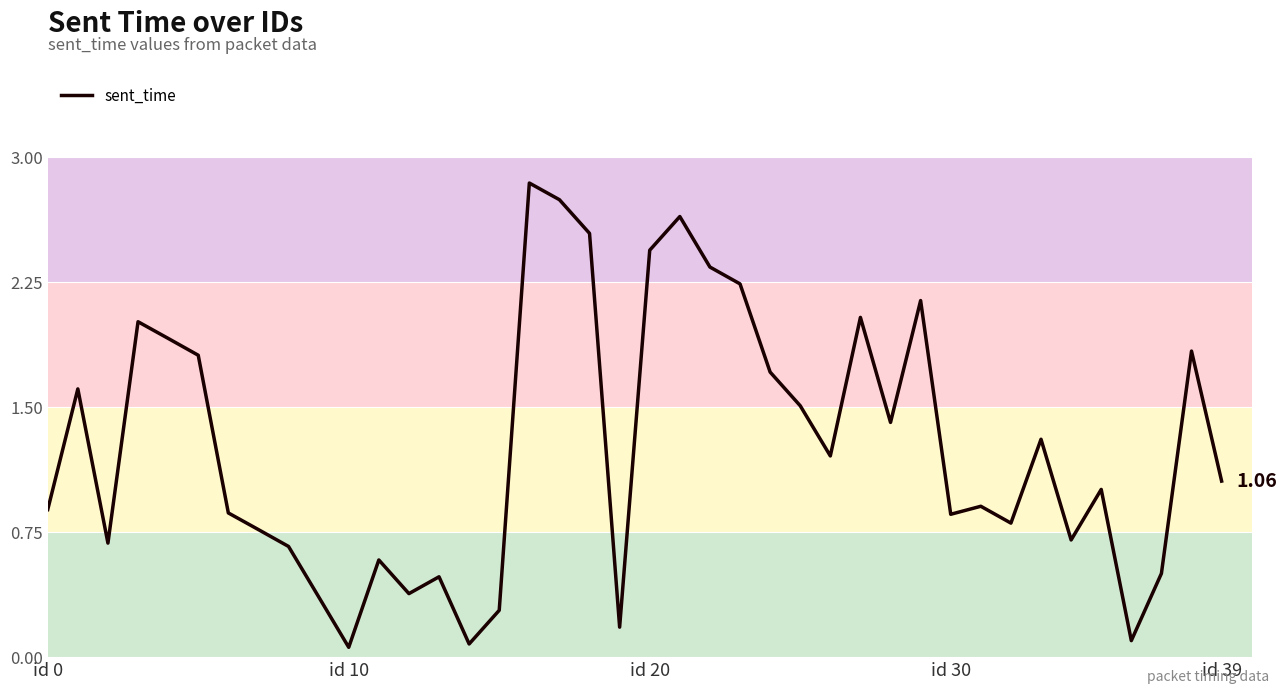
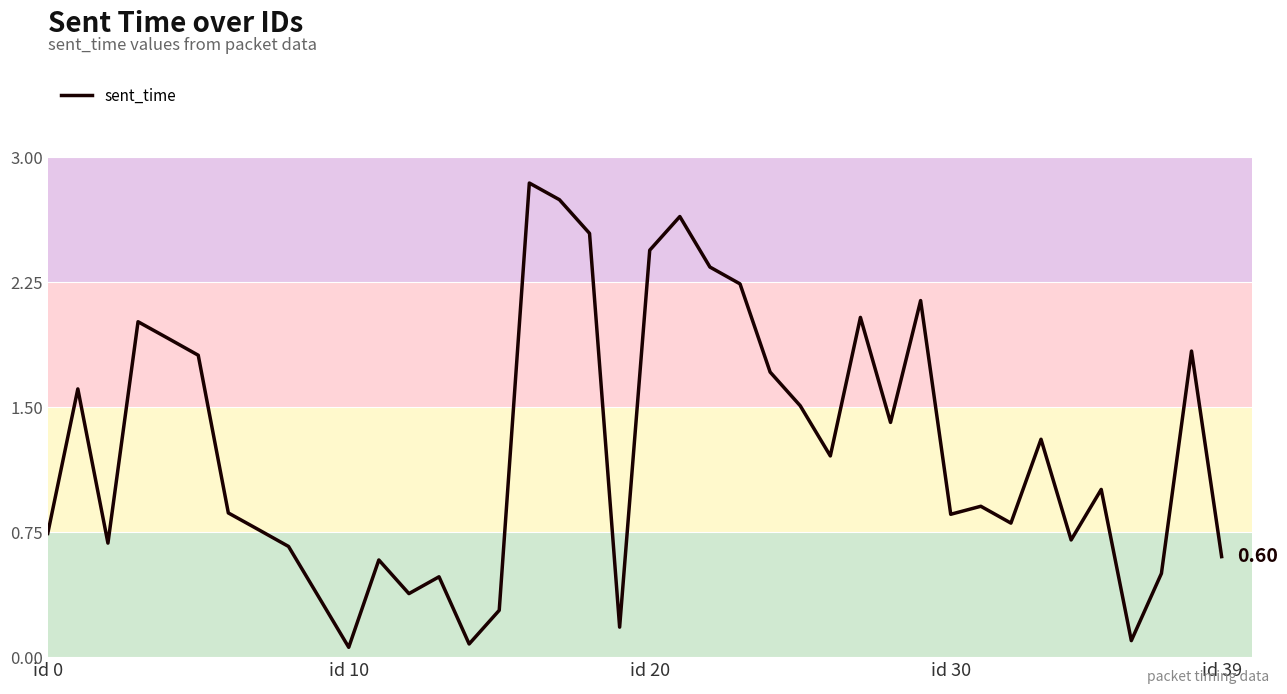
  {
-   "id 0": 0.89,
-   "id 39": 1.06
+   "id 0": 0.74,
+   "id 39": 0.60
  }
